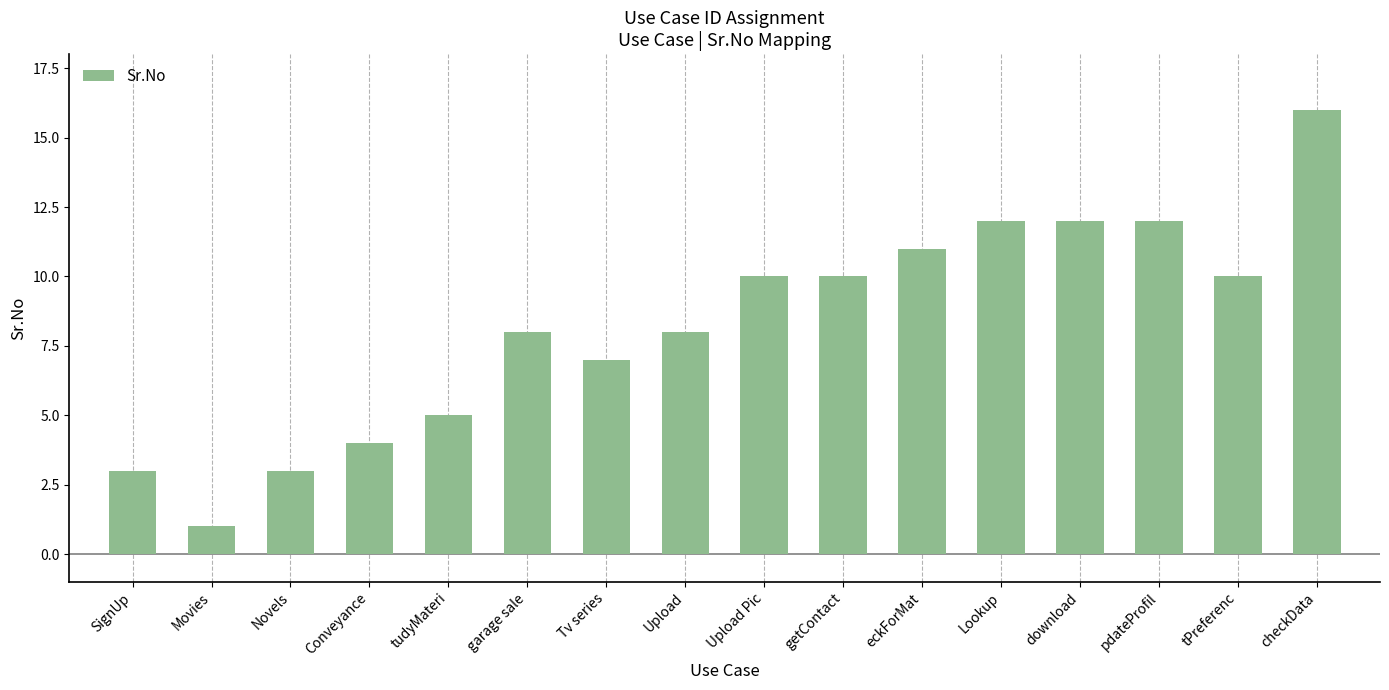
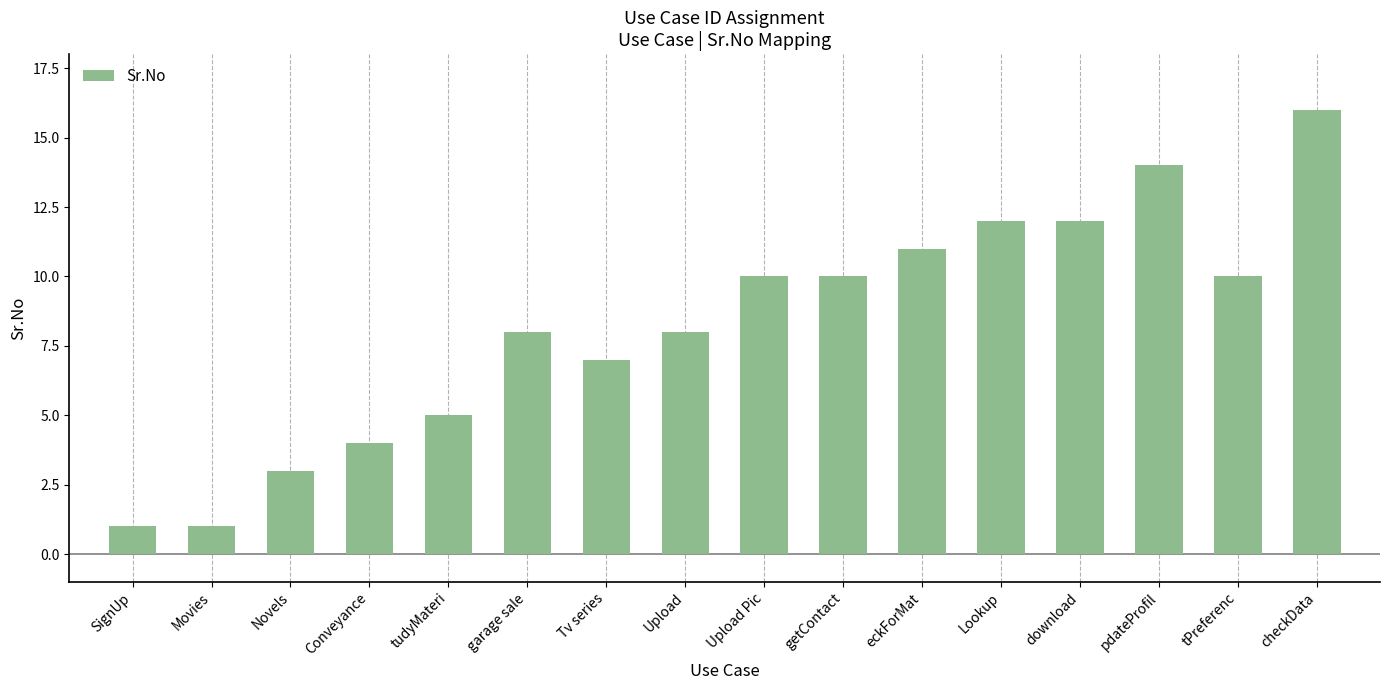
  {
-   "SignUp": 3,
+   "SignUp": 1,
    "Movies": 1,
    "Novels": 3,
    "Conveyance": 4,
    "tudyMateri": 5,
    "garage sale": 8,
    "Tv series": 7,
    "Upload": 8,
    "Upload Pic": 10,
    "getContact": 10,
    "eckForMat": 11,
    "Lookup": 12,
    "download": 12,
-   "pdateProfil": 12,
+   "pdateProfil": 14,
    "tPreferenc": 10,
    "checkData": 16
  }
